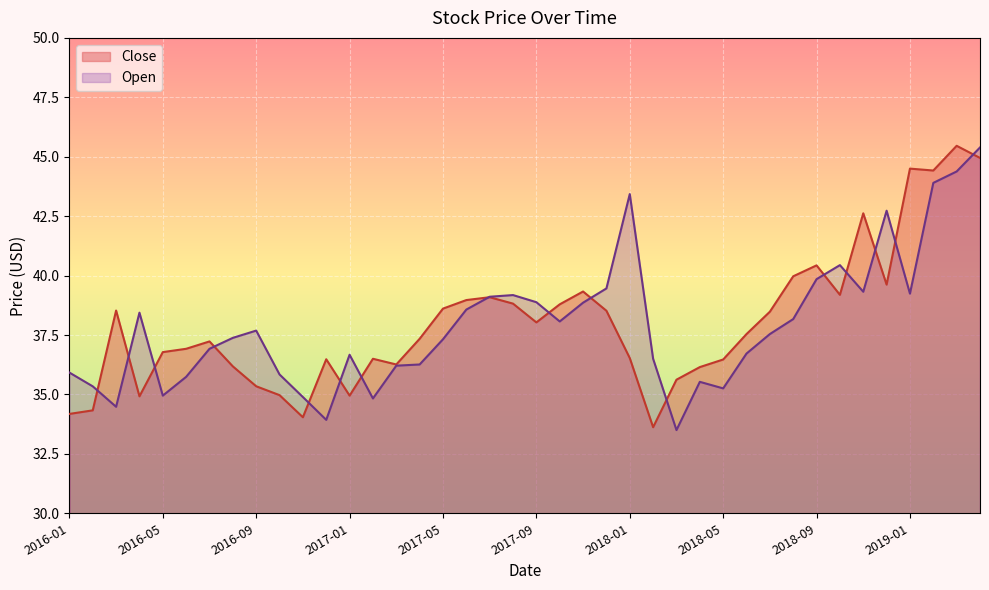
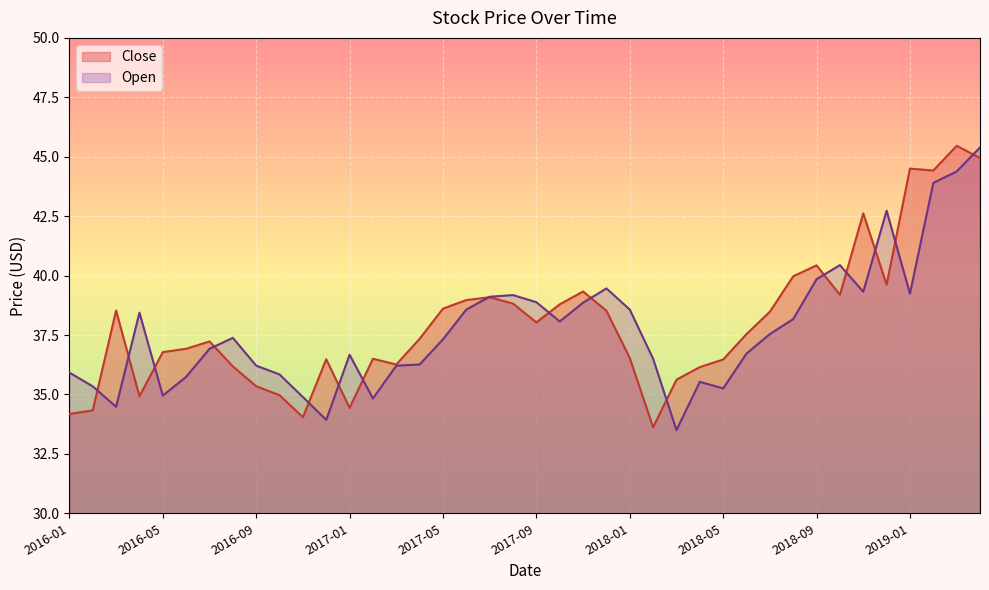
  {
    "Close": {
      "2016-01": 34.2,
      "2016-05": 36.8,
      "2016-09": 35.3,
-     "2017-01": 35.0,
+     "2017-01": 34.4,
      "2017-05": 38.6,
      "2017-09": 38.0,
      "2018-01": 36.5,
      "2018-05": 36.5,
      "2018-09": 40.4,
      "2019-01": 44.5
    },
    "Open": {
      "2016-01": 35.9,
      "2016-05": 35.0,
-     "2016-09": 37.7,
+     "2016-09": 36.2,
      "2017-01": 36.7,
      "2017-05": 37.3,
      "2017-09": 38.9,
-     "2018-01": 43.4,
+     "2018-01": 38.6,
      "2018-05": 35.3,
      "2018-09": 39.8,
      "2019-01": 39.2
    }
  }
